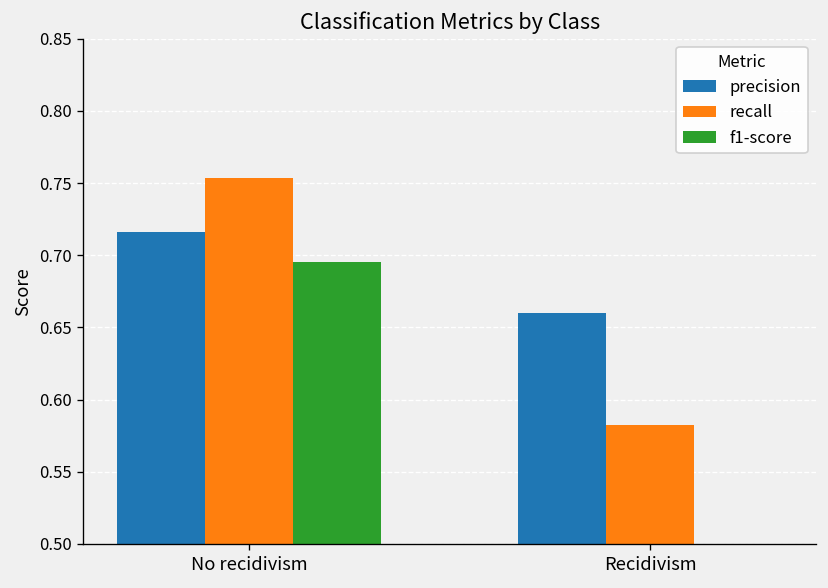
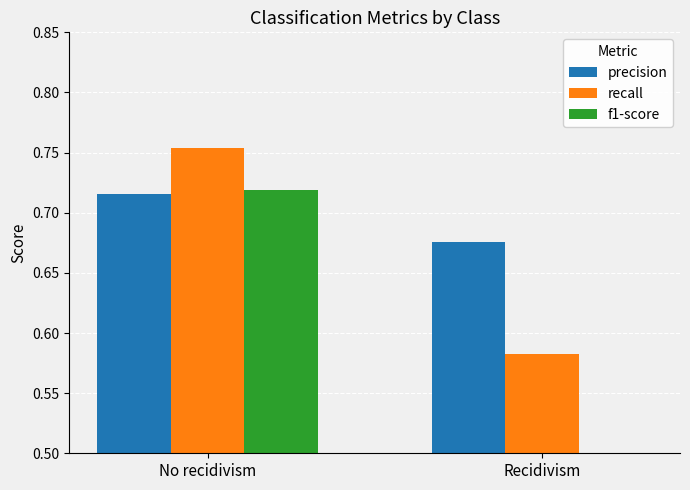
  {
    "precision": {
      "No recidivism": 0.716,
-     "Recidivism": 0.660
+     "Recidivism": 0.676
    },
    "recall": {
      "No recidivism": 0.754,
      "Recidivism": 0.582
    },
    "f1-score": {
-     "No recidivism": 0.696
+     "No recidivism": 0.719
    }
  }
